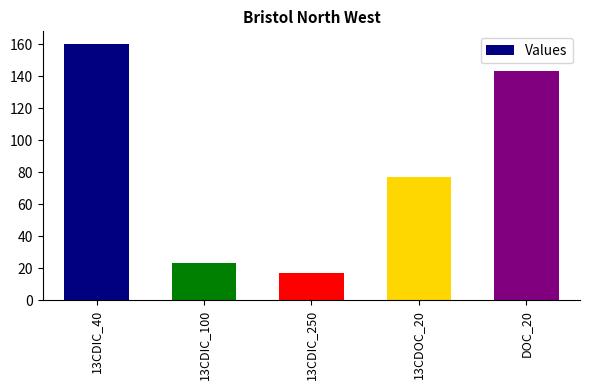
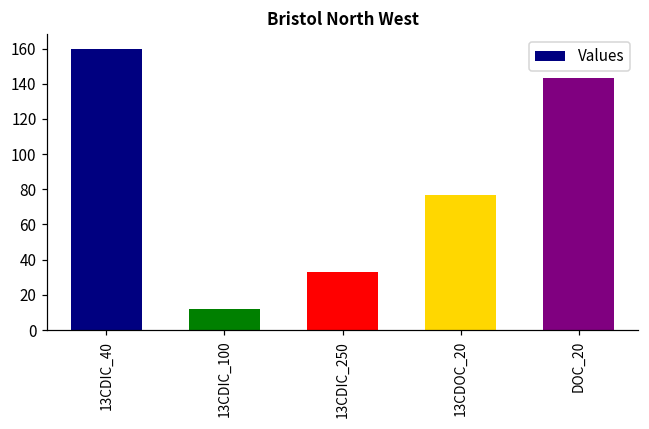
  {
    "13CDIC_40": 160,
-   "13CDIC_100": 23,
-   "13CDIC_250": 17,
+   "13CDIC_100": 12,
+   "13CDIC_250": 33,
    "13CDOC_20": 77,
    "DOC_20": 143
  }
